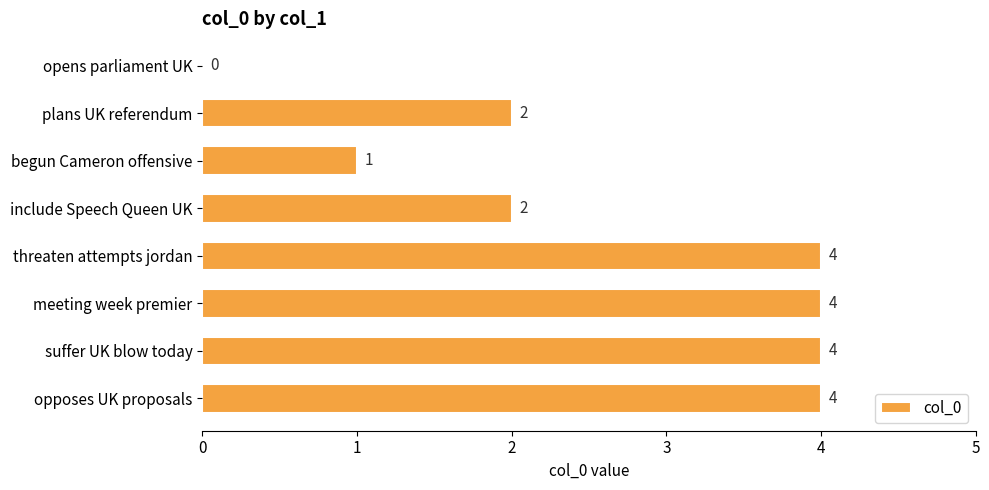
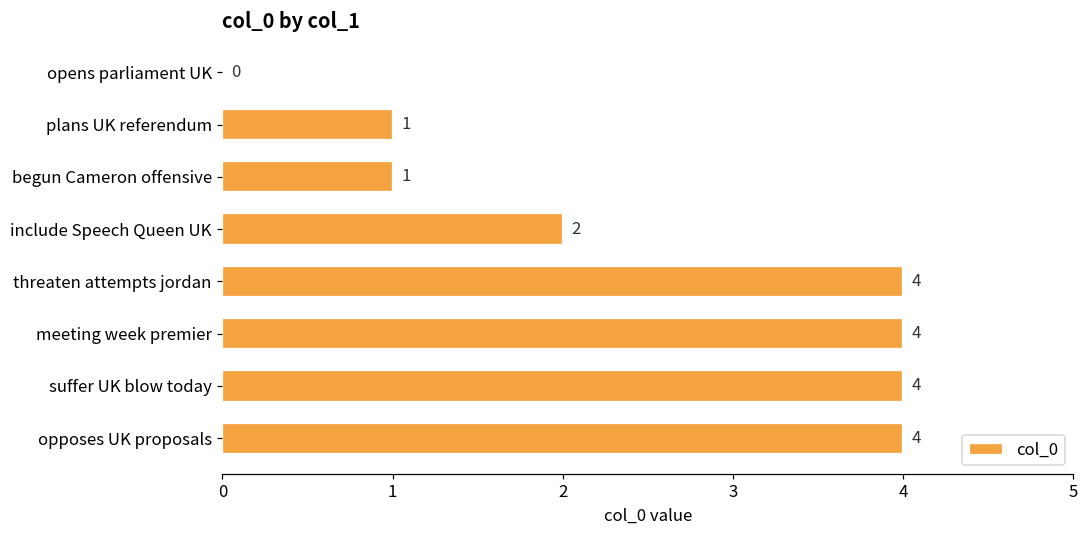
  {
    "opens parliament UK": 0,
-   "plans UK referendum": 2,
+   "plans UK referendum": 1,
    "begun Cameron offensive": 1,
    "include Speech Queen UK": 2,
    "threaten attempts jordan": 4,
    "meeting week premier": 4,
    "suffer UK blow today": 4,
    "opposes UK proposals": 4
  }
